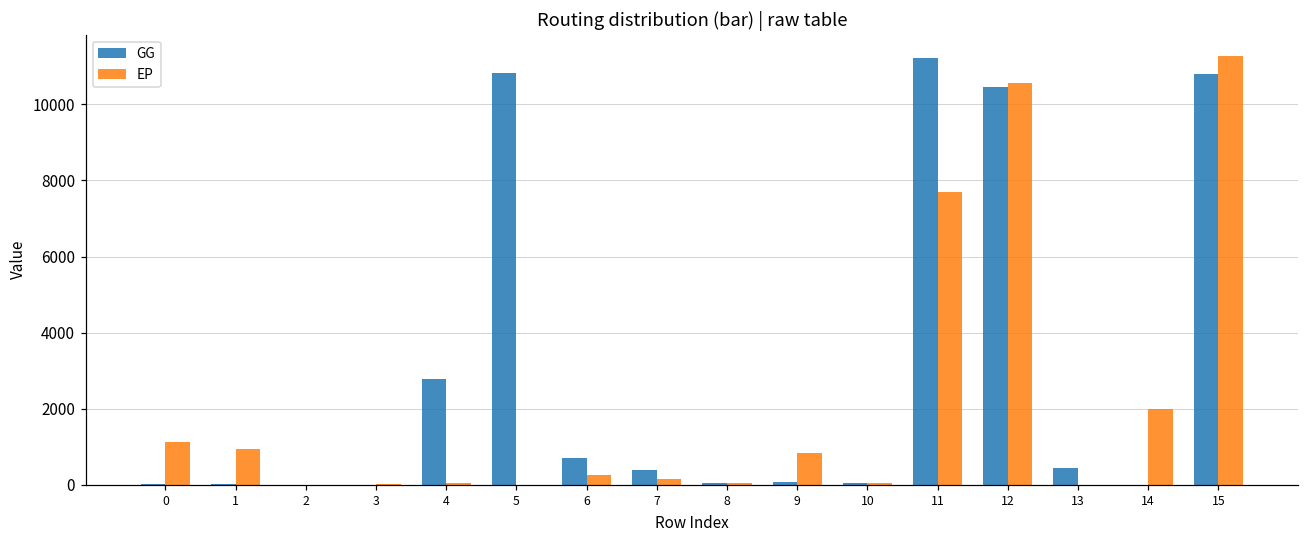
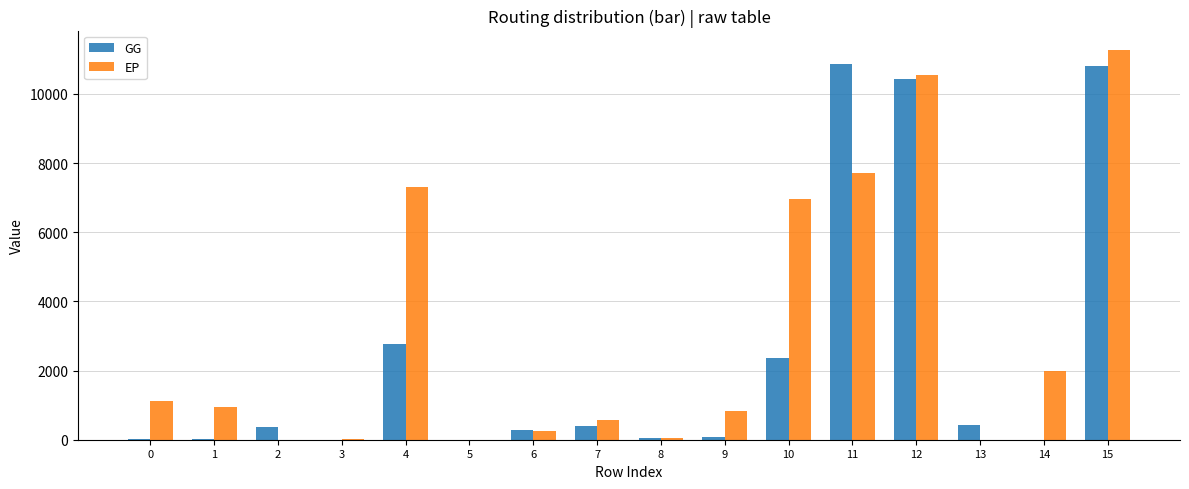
  {
    "GG": {
-     "2": 0,
+     "2": 400,
      "3": 0,
      "4": 2800,
-     "5": 10800,
-     "6": 700,
+     "5": 0,
+     "6": 300,
      "7": 400,
-     "10": 0,
-     "11": 11200,
+     "10": 2400,
+     "11": 10900,
      "12": 10400,
      "13": 400,
      "14": 0,
      "15": 10800
    },
    "EP": {
      "0": 1100,
      "1": 900,
      "2": 0,
-     "4": 100,
+     "4": 7300,
      "6": 300,
-     "7": 100,
+     "7": 600,
      "9": 800,
-     "10": 0,
+     "10": 7000,
      "11": 7700,
      "12": 10500,
      "13": 0,
      "14": 2000,
      "15": 11300
    }
  }
